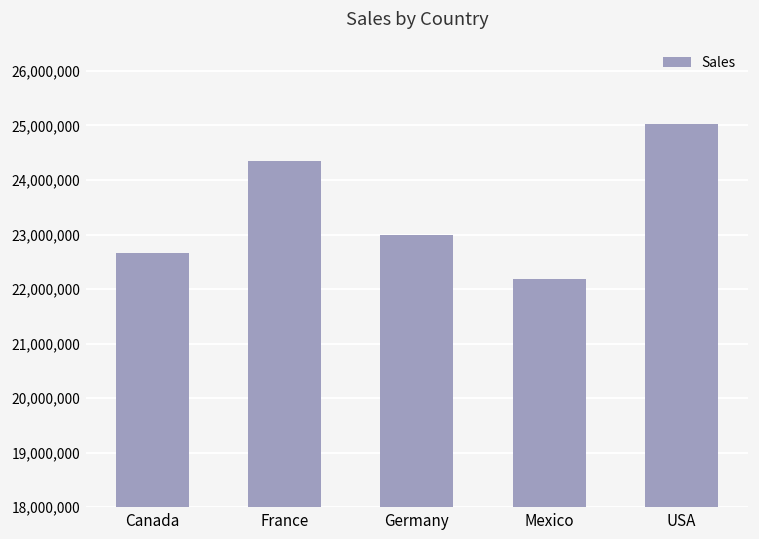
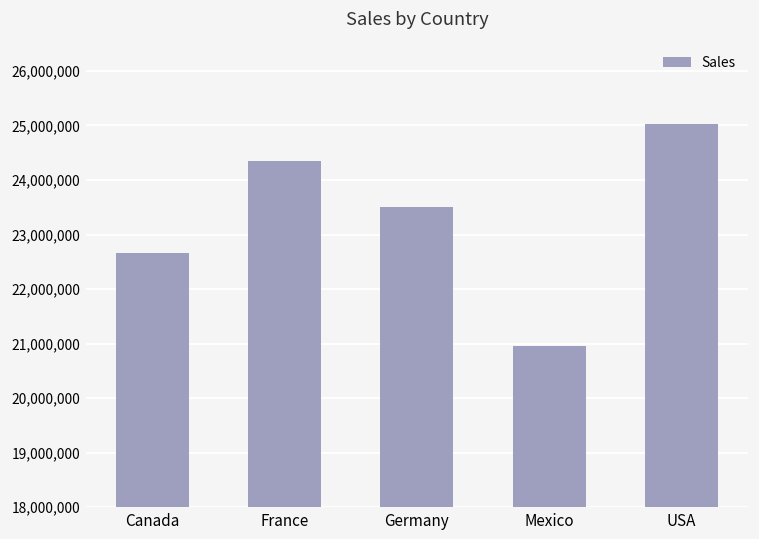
  {
    "Canada": "22,700,000",
    "France": "24,400,000",
-   "Germany": "23,000,000",
-   "Mexico": "22,200,000",
+   "Germany": "23,500,000",
+   "Mexico": "20,900,000",
    "USA": "25,000,000"
  }
